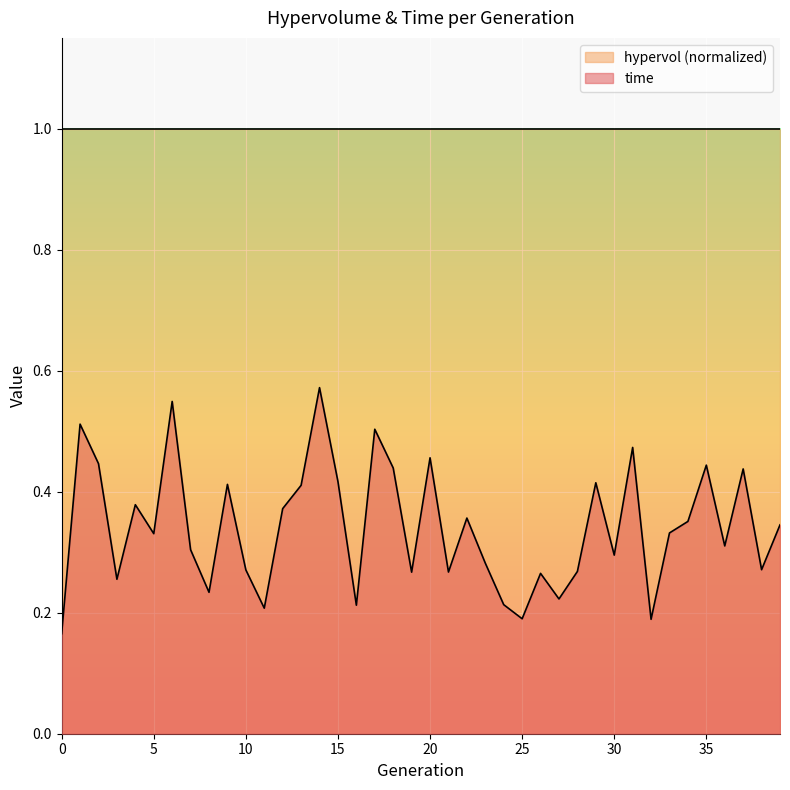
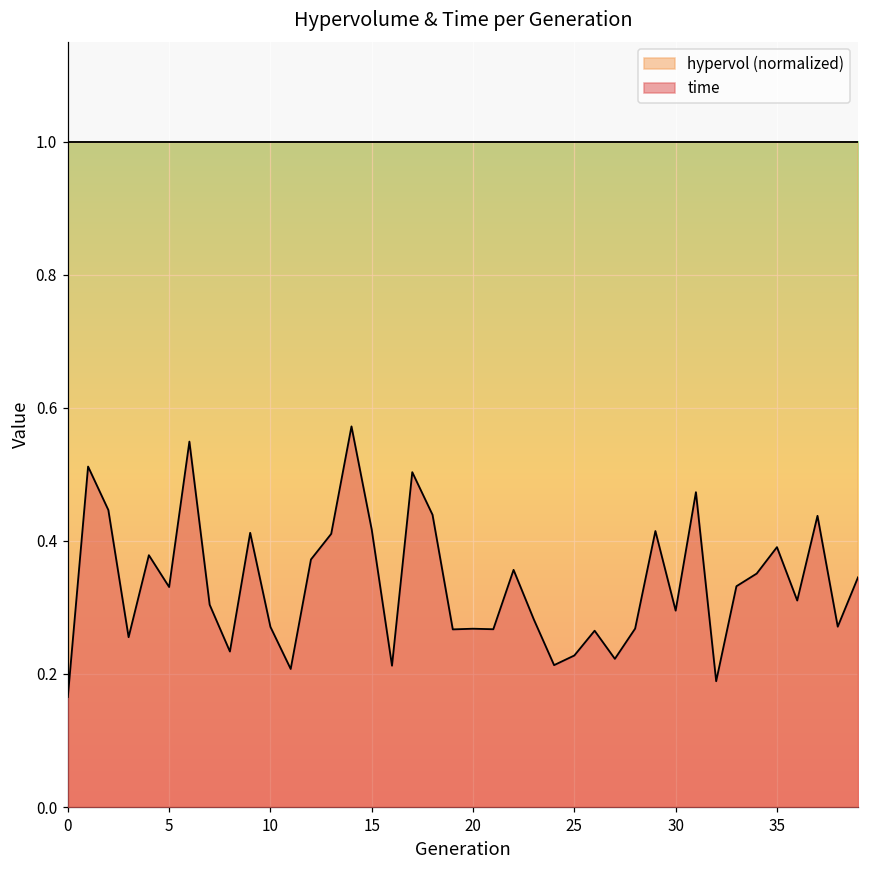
  {
    "hypervol (normalized)": {
      "0": 1.00,
      "5": 1.00,
      "10": 1.00,
      "15": 1.00,
      "20": 1.00,
      "25": 1.00,
      "30": 1.00,
      "35": 1.00
    },
    "time": {
      "0": 0.17,
      "5": 0.33,
      "10": 0.27,
      "15": 0.42,
-     "20": 0.46,
-     "25": 0.19,
+     "20": 0.27,
+     "25": 0.23,
      "30": 0.30,
-     "35": 0.44
+     "35": 0.39
    }
  }
